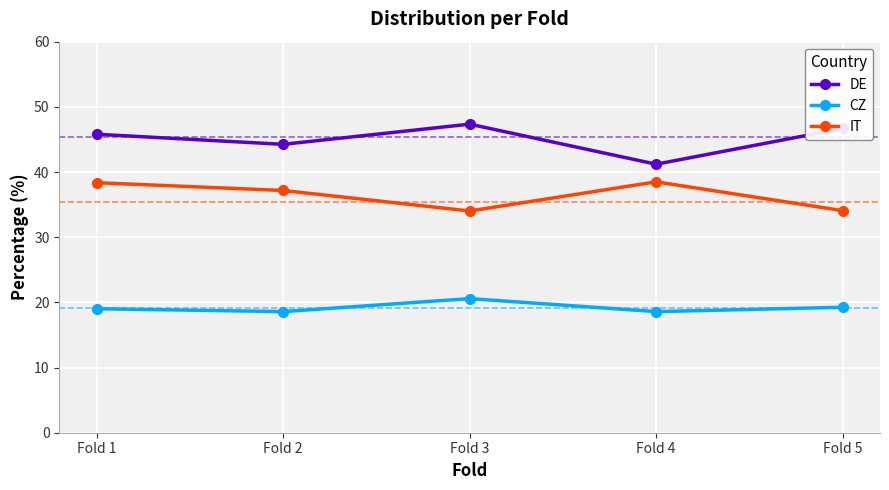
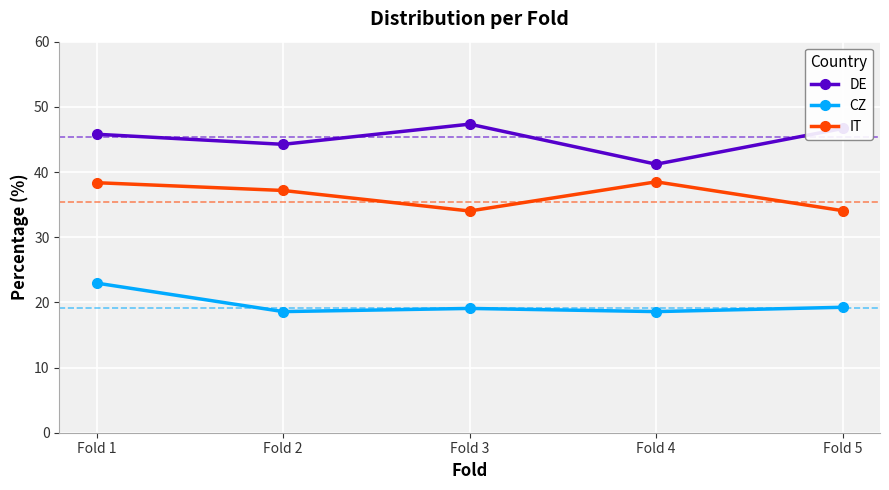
  {
    "DE": {
      "Fold 1": 46,
      "Fold 2": 44,
      "Fold 3": 47,
      "Fold 4": 41
    },
    "CZ": {
-     "Fold 1": 19,
+     "Fold 1": 23,
      "Fold 2": 19,
-     "Fold 3": 21,
+     "Fold 3": 19,
      "Fold 4": 19,
      "Fold 5": 19
    },
    "IT": {
      "Fold 1": 38,
      "Fold 2": 37,
      "Fold 3": 34,
      "Fold 4": 38,
      "Fold 5": 34
    }
  }
